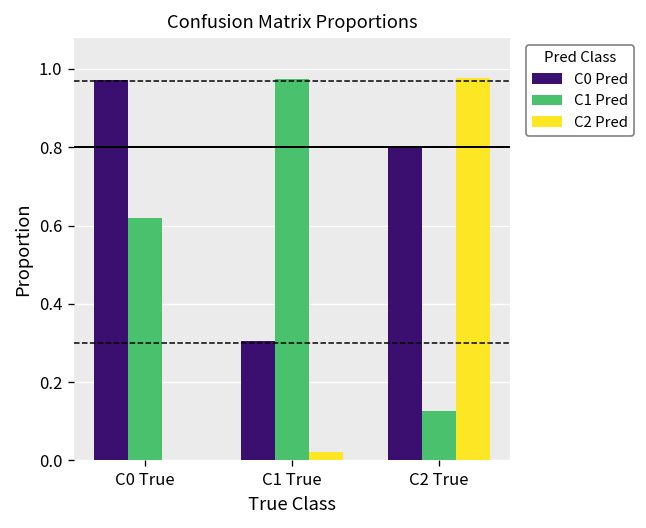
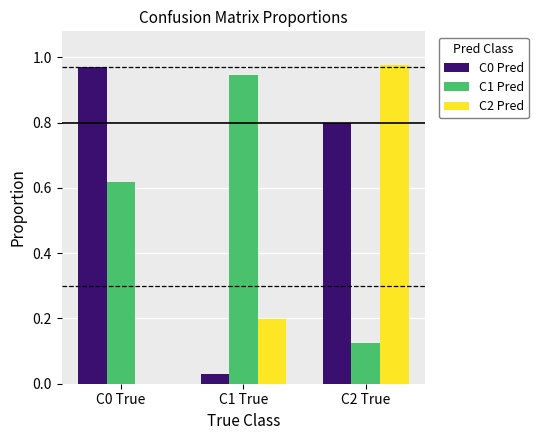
  {
    "C0 Pred": {
      "C0 True": 0.97,
-     "C1 True": 0.30,
+     "C1 True": 0.03,
      "C2 True": 0.80
    },
    "C1 Pred": {
      "C0 True": 0.62,
-     "C1 True": 0.97,
+     "C1 True": 0.95,
      "C2 True": 0.13
    },
    "C2 Pred": {
      "C0 True": 0.00,
-     "C1 True": 0.02,
+     "C1 True": 0.20,
      "C2 True": 0.98
    }
  }
